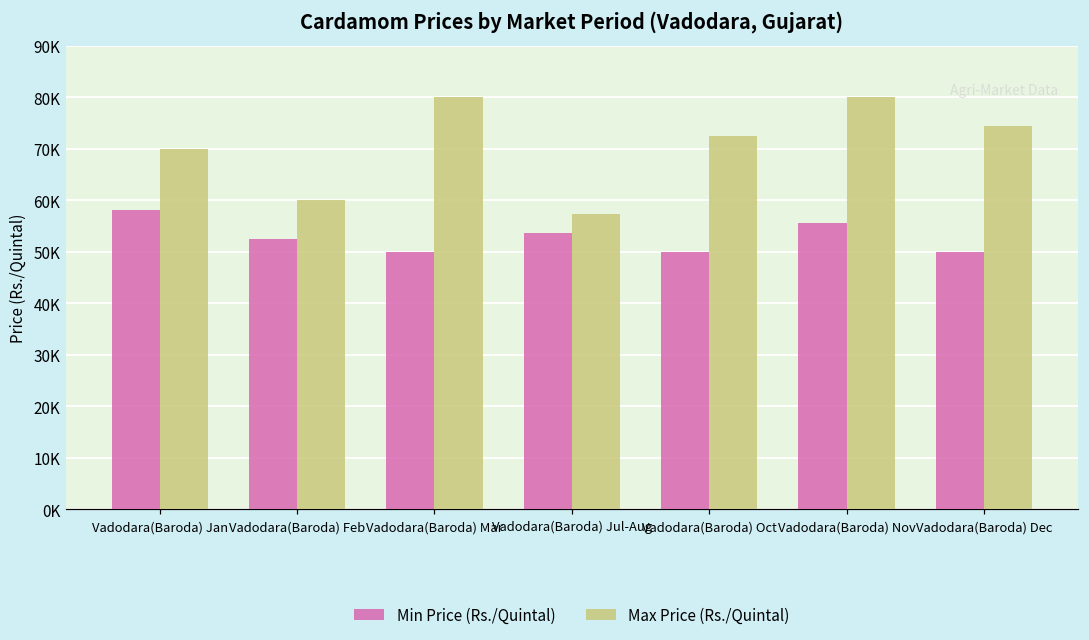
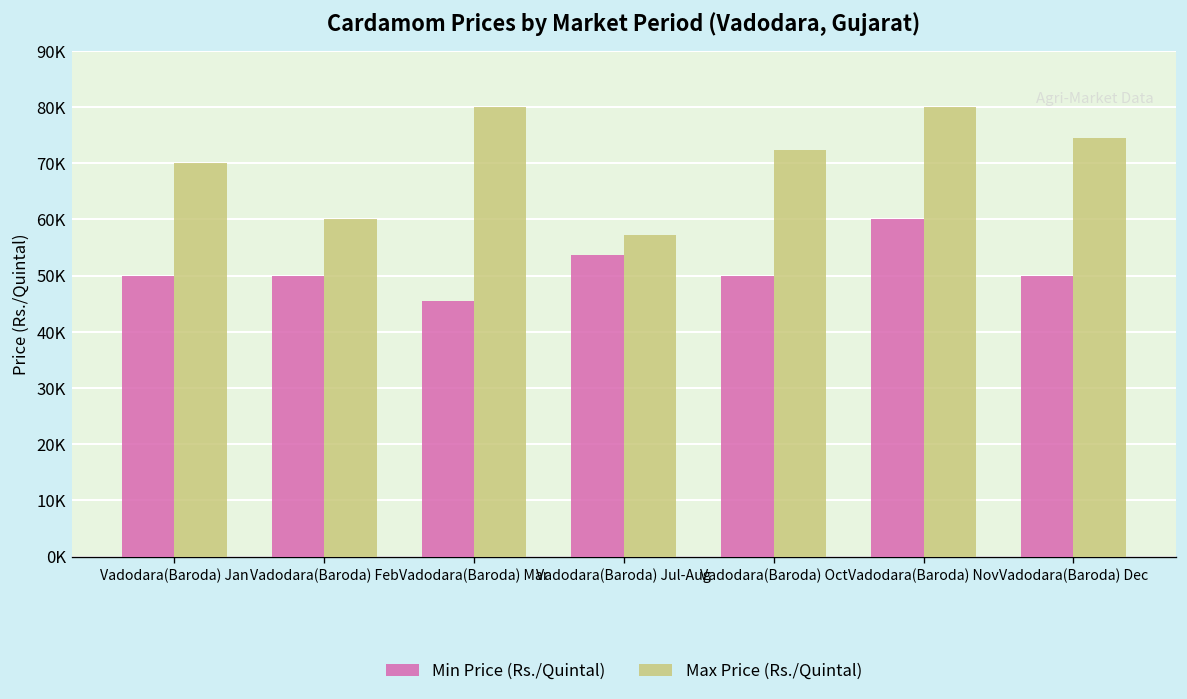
  {
    "Min Price (Rs./Quintal)": {
-     "Vadodara(Baroda) Jan": 58000,
-     "Vadodara(Baroda) Feb": 52000,
-     "Vadodara(Baroda) Mar": 50000,
+     "Vadodara(Baroda) Jan": 50000,
+     "Vadodara(Baroda) Feb": 50000,
+     "Vadodara(Baroda) Mar": 45000,
      "Vadodara(Baroda) Jul-Aug": 54000,
      "Vadodara(Baroda) Oct": 50000,
-     "Vadodara(Baroda) Nov": 56000,
+     "Vadodara(Baroda) Nov": 60000,
      "Vadodara(Baroda) Dec": 50000
    },
    "Max Price (Rs./Quintal)": {
      "Vadodara(Baroda) Jan": 70000,
      "Vadodara(Baroda) Feb": 60000,
      "Vadodara(Baroda) Mar": 80000,
      "Vadodara(Baroda) Jul-Aug": 57000,
      "Vadodara(Baroda) Oct": 72000,
      "Vadodara(Baroda) Nov": 80000,
      "Vadodara(Baroda) Dec": 75000
    }
  }
